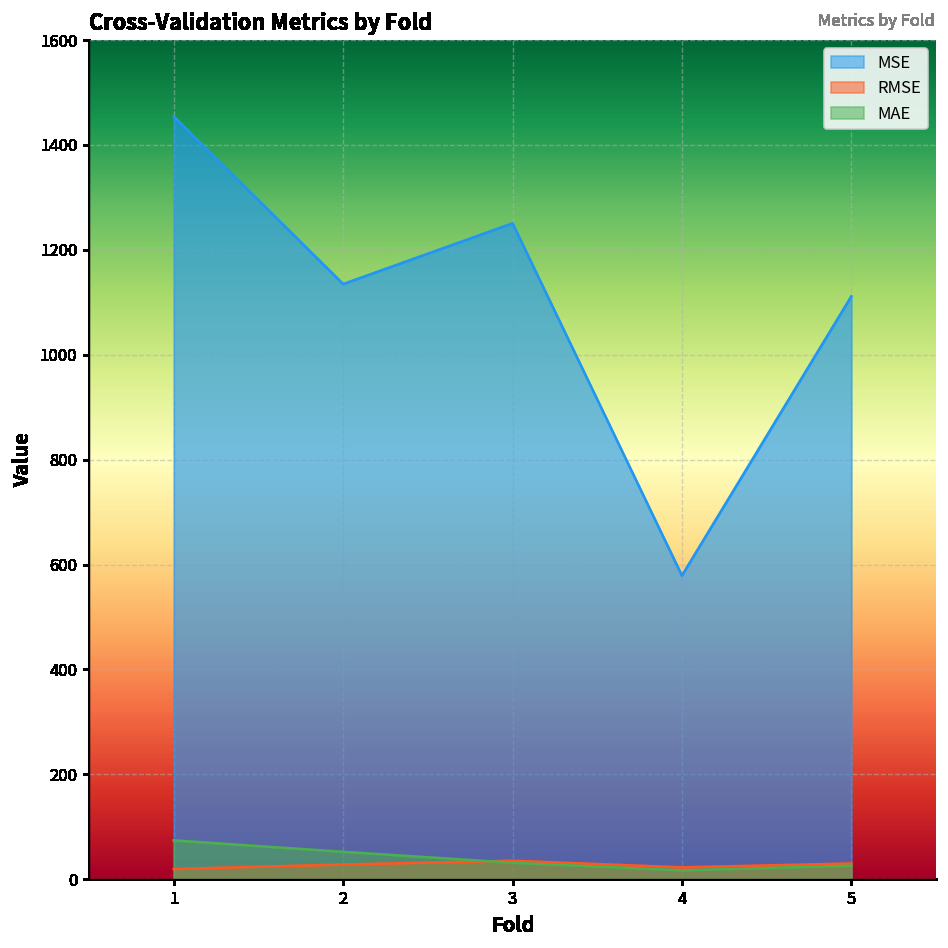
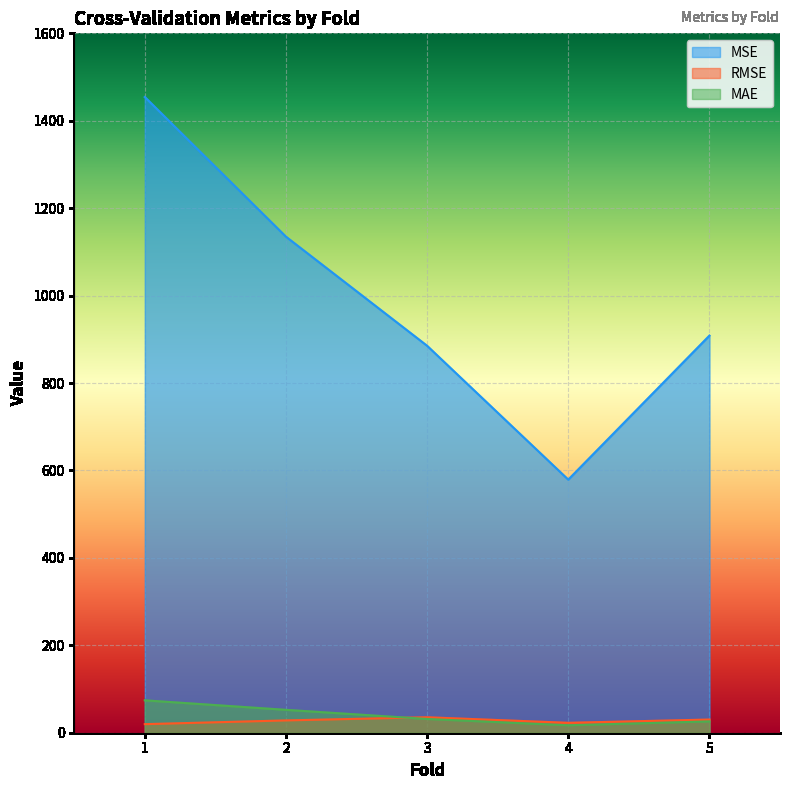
  {
    "MSE": {
      "1": 1450,
      "2": 1130,
-     "3": 1250,
+     "3": 890,
      "4": 580,
-     "5": 1110
+     "5": 910
    },
    "RMSE": {
      "1": 20,
      "2": 30
    },
    "MAE": {
      "1": 70,
      "2": 50
    }
  }
